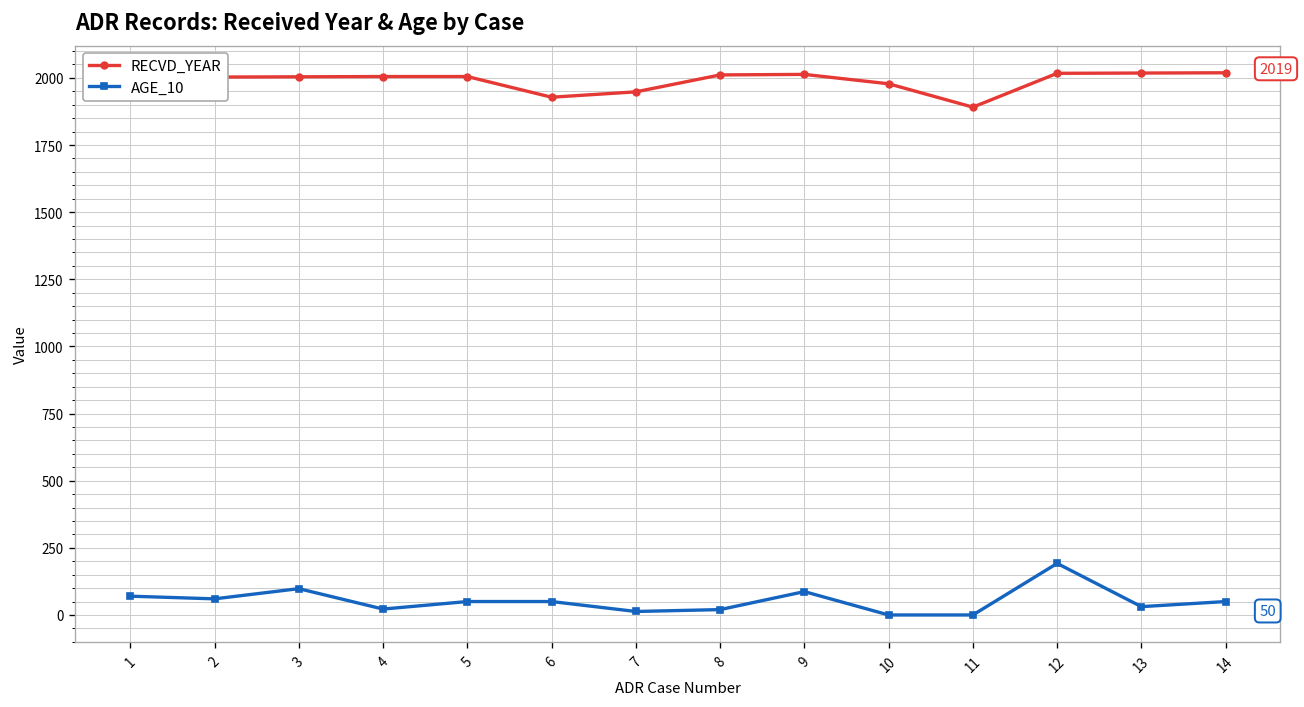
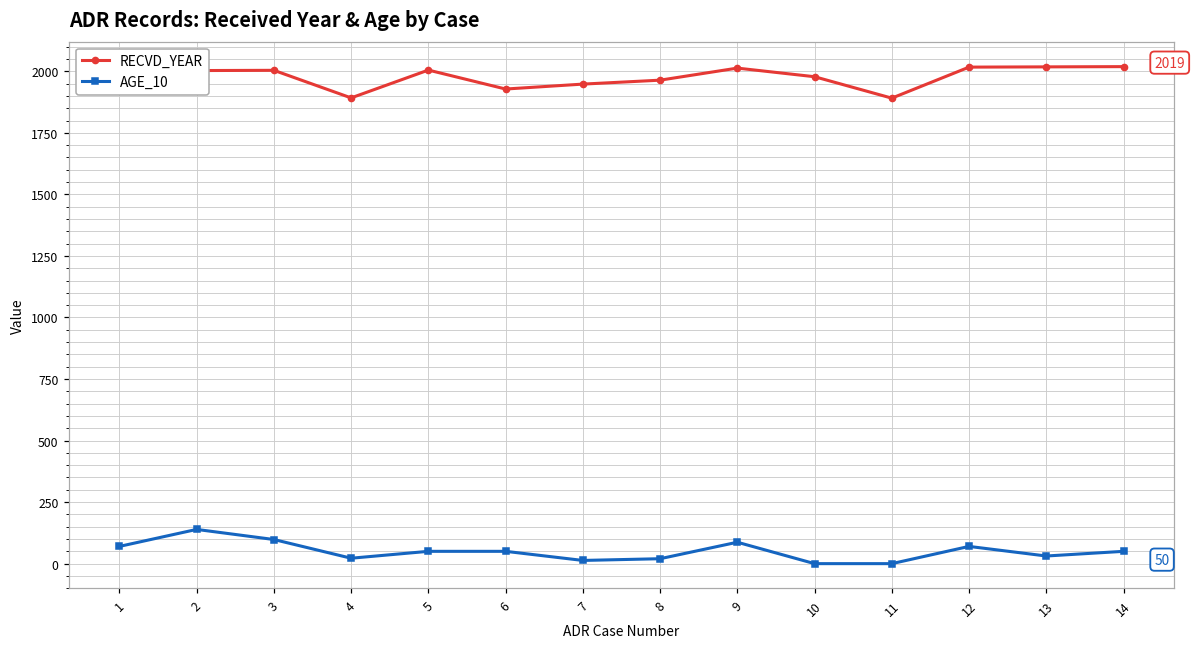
  {
    "RECVD_YEAR": {
      "3": 2000,
-     "4": 2010,
+     "4": 1890,
      "5": 2010,
      "6": 1930,
      "7": 1950,
-     "8": 2010,
+     "8": 1960,
      "9": 2010,
      "10": 1980,
      "11": 1890,
      "12": 2020,
      "13": 2020,
      "14": 2020
    },
    "AGE_10": {
      "1": 70,
-     "2": 60,
+     "2": 140,
      "3": 100,
      "4": 20,
      "5": 50,
      "6": 50,
      "7": 10,
      "8": 20,
      "9": 90,
      "10": 0,
      "11": 0,
-     "12": 190,
+     "12": 70,
      "13": 30
    }
  }
